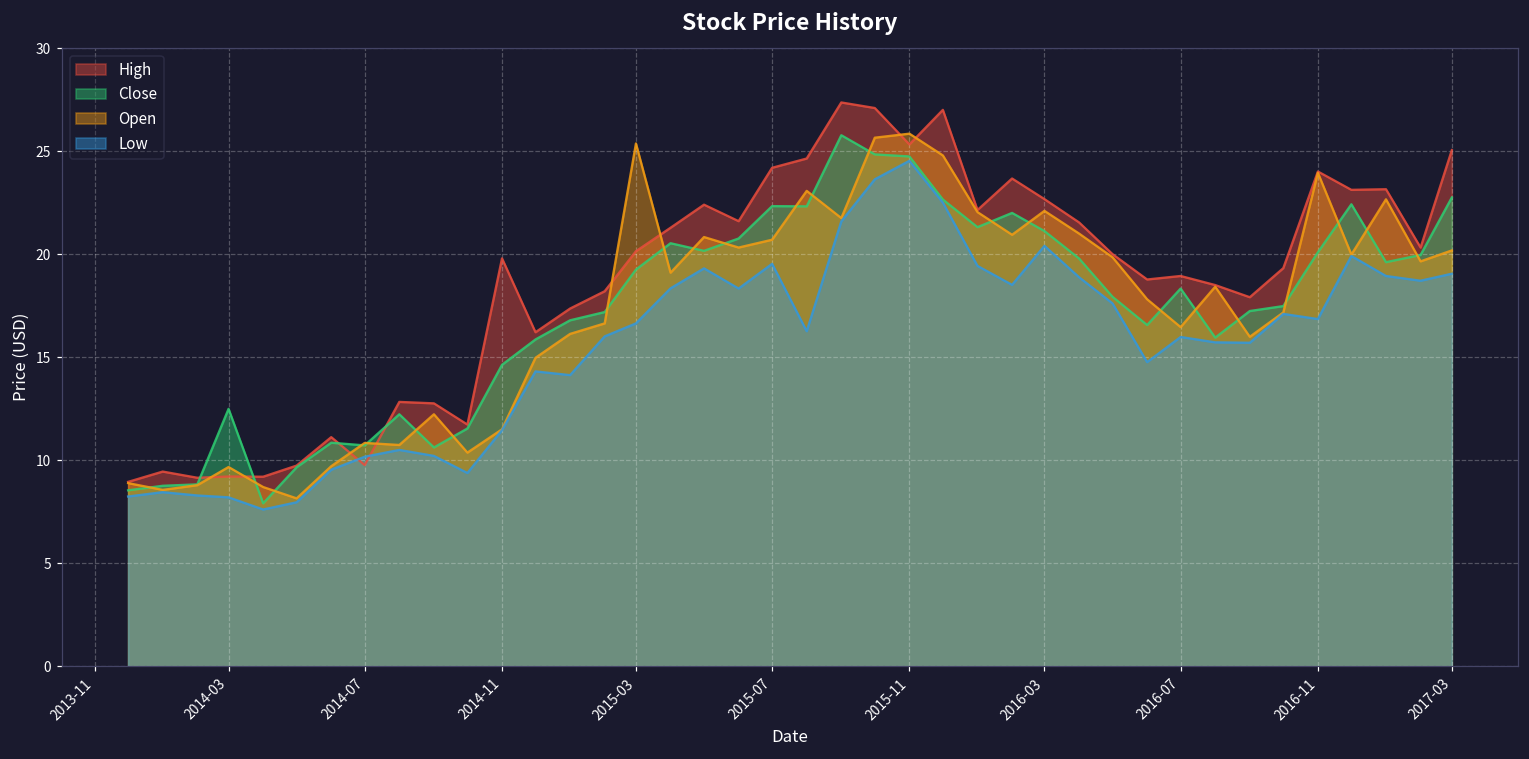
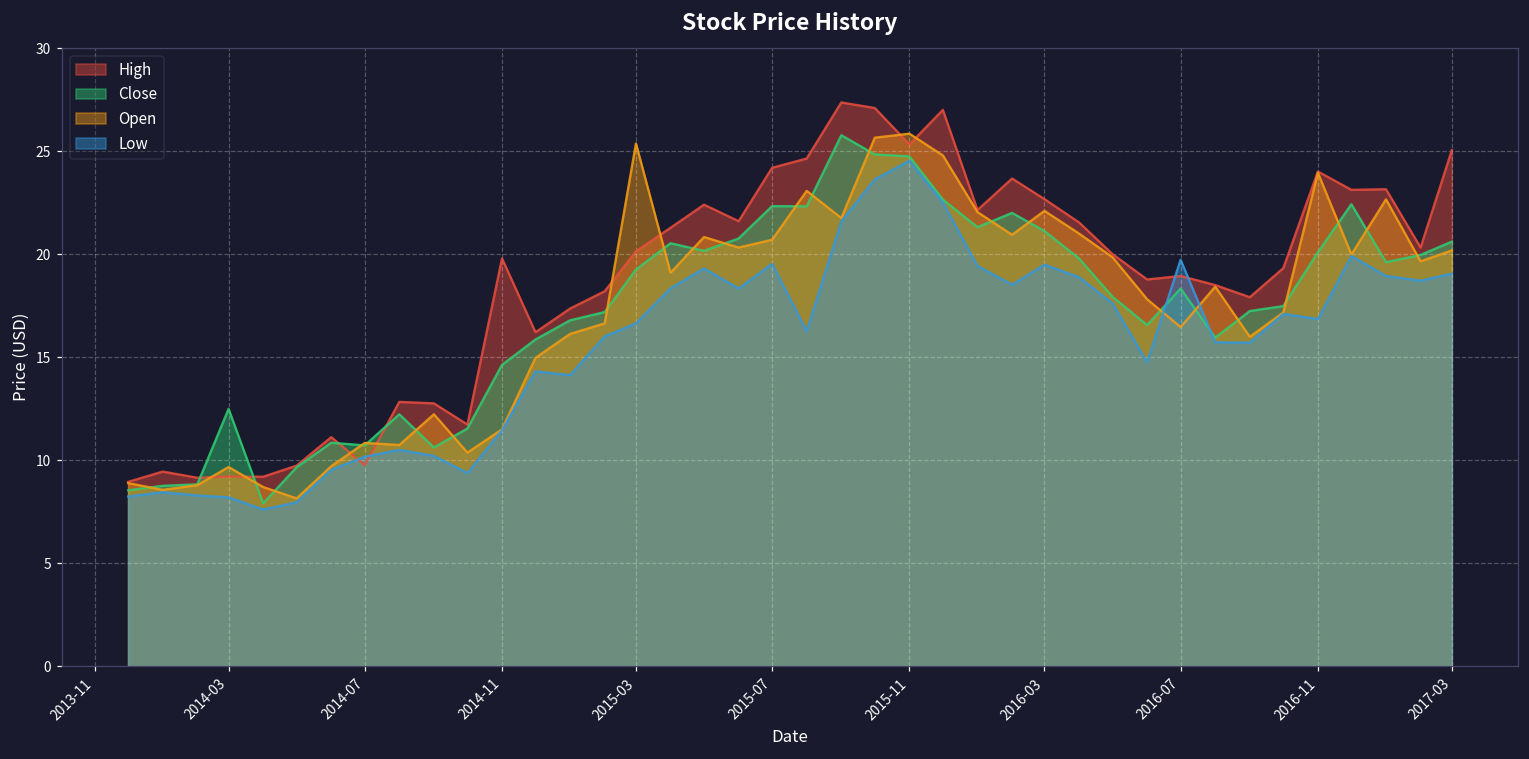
  {
    "High": {
      "2014-03": 9.2,
      "2014-07": 9.8,
      "2014-11": 19.8,
      "2015-03": 20.1,
      "2015-07": 24.2,
      "2015-11": 25.3,
      "2016-03": 22.7,
      "2016-07": 18.9,
      "2017-03": 25.0
    },
    "Close": {
      "2014-03": 12.5,
      "2014-11": 14.6,
      "2015-03": 19.3,
      "2015-07": 22.3,
      "2015-11": 24.7,
      "2016-03": 21.1,
      "2016-07": 18.3,
      "2016-11": 20.1,
-     "2017-03": 22.7
+     "2017-03": 20.6
    },
    "Open": {
      "2014-03": 9.7,
      "2015-03": 25.4,
      "2015-07": 20.7,
      "2015-11": 25.8,
      "2016-03": 22.1,
      "2016-07": 16.5,
      "2017-03": 20.2
    },
    "Low": {
      "2014-03": 8.2,
      "2014-07": 10.2,
      "2015-03": 16.6,
      "2015-07": 19.5,
      "2015-11": 24.5,
-     "2016-03": 20.4,
-     "2016-07": 16.0,
+     "2016-03": 19.5,
+     "2016-07": 19.7,
      "2016-11": 16.9,
      "2017-03": 19.0
    }
  }
